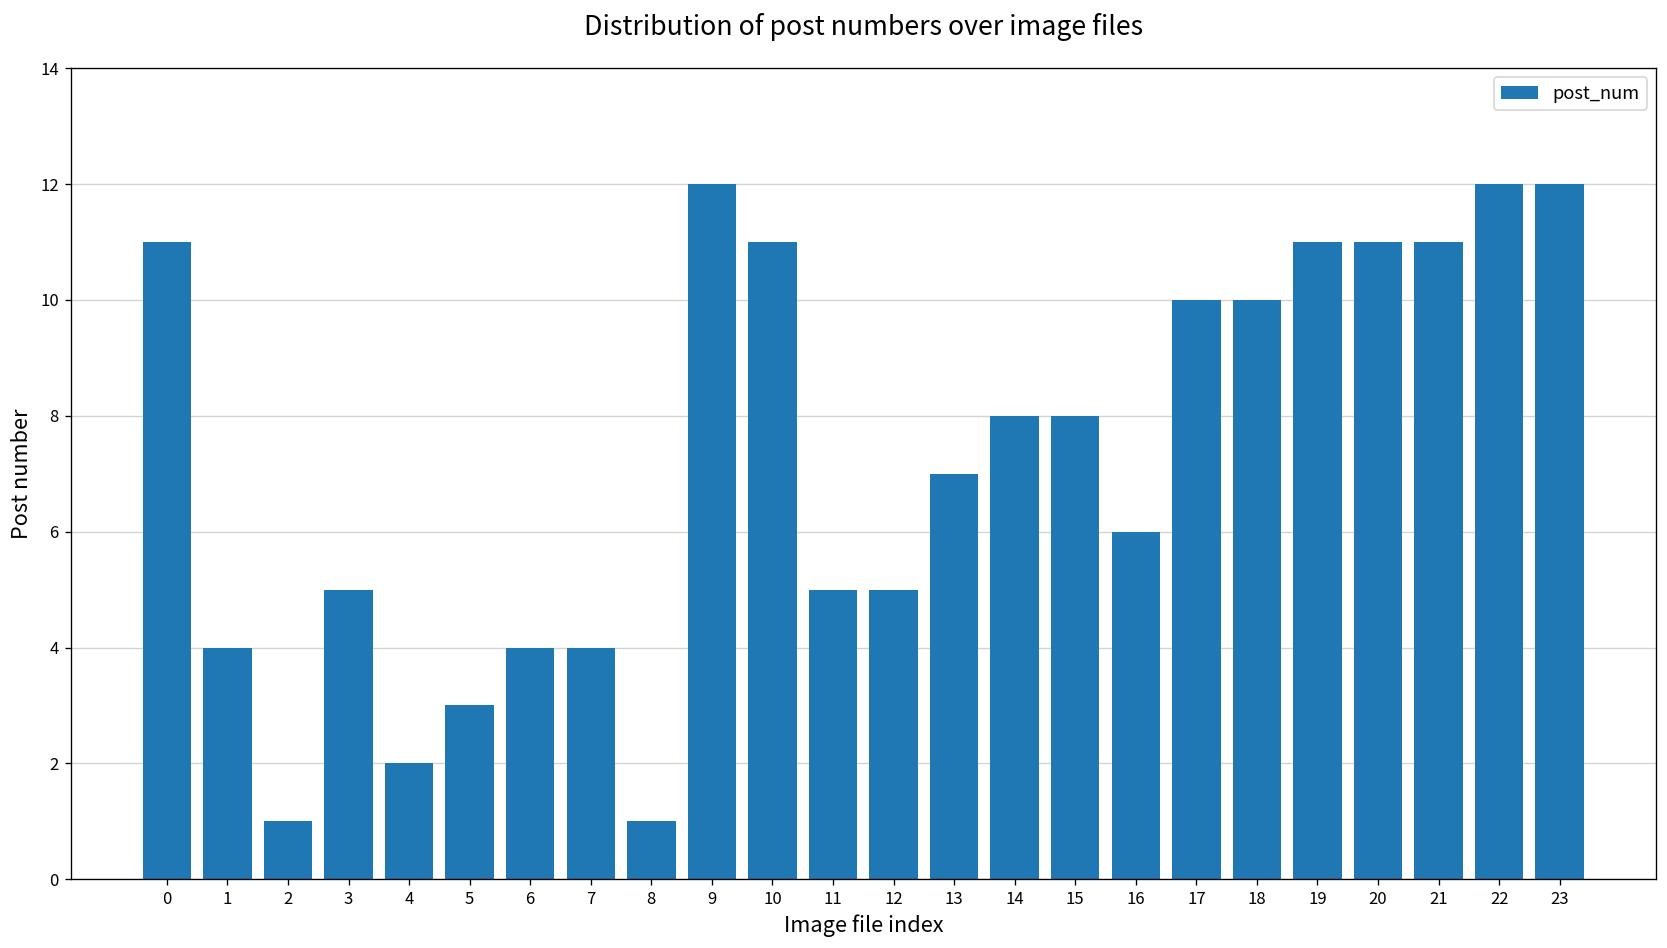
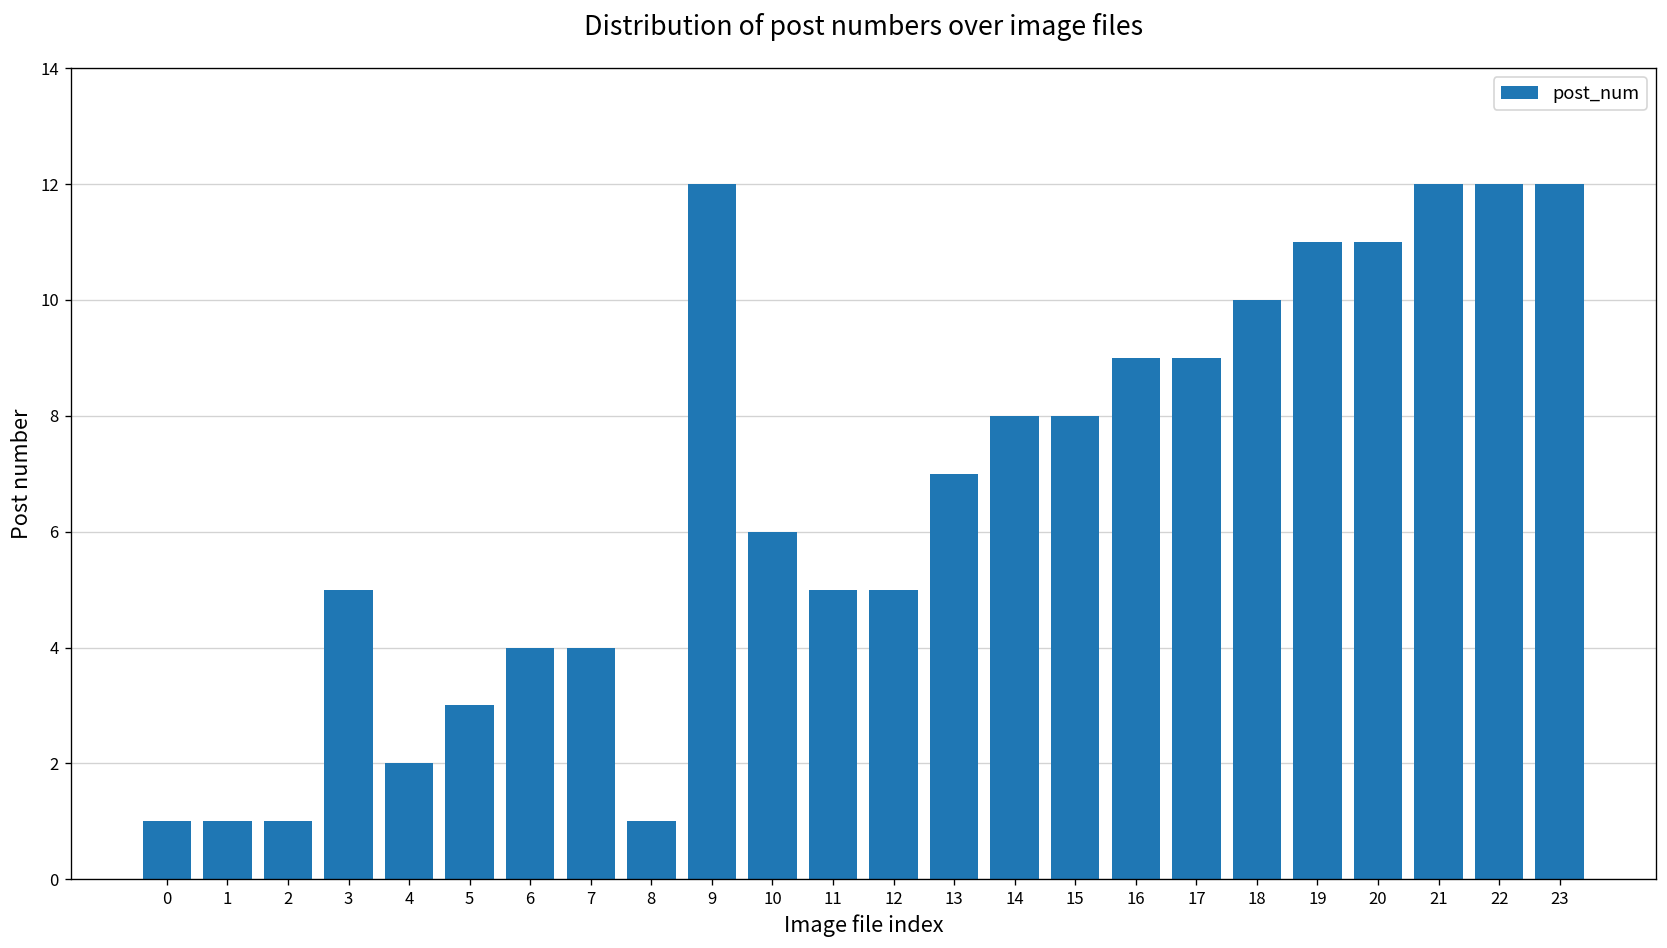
  {
-   "0": 11,
-   "1": 4,
+   "0": 1,
+   "1": 1,
    "2": 1,
    "3": 5,
    "4": 2,
    "5": 3,
    "6": 4,
    "7": 4,
    "8": 1,
    "9": 12,
-   "10": 11,
+   "10": 6,
    "11": 5,
    "12": 5,
    "13": 7,
    "14": 8,
    "15": 8,
-   "16": 6,
-   "17": 10,
+   "16": 9,
+   "17": 9,
    "18": 10,
    "19": 11,
    "20": 11,
-   "21": 11,
+   "21": 12,
    "22": 12,
    "23": 12
  }
